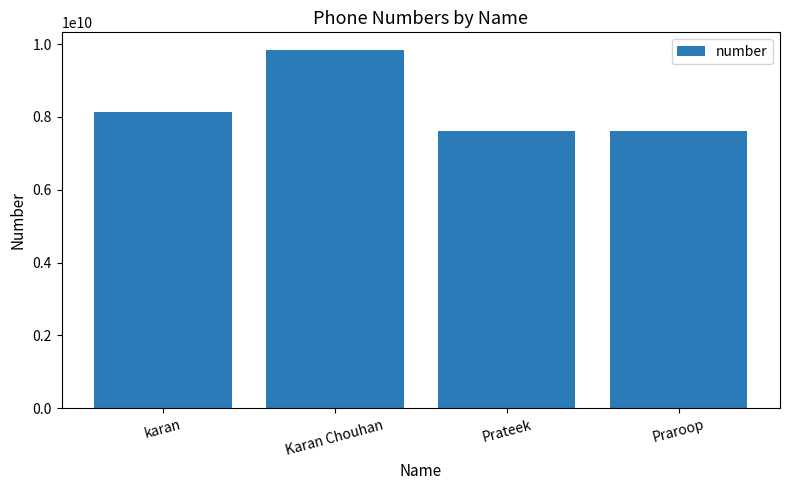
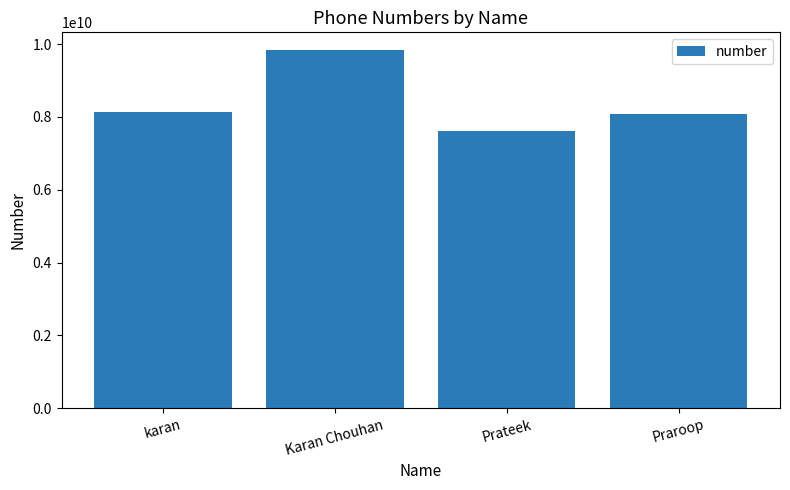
  {
    "Karan Chouhan": 9800000000,
    "Prateek": 7600000000,
-   "Praroop": 7600000000
+   "Praroop": 8100000000
  }
